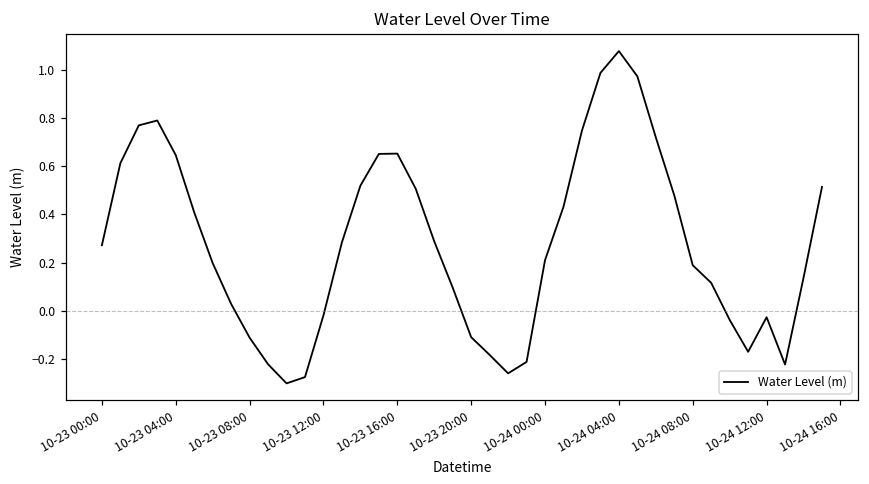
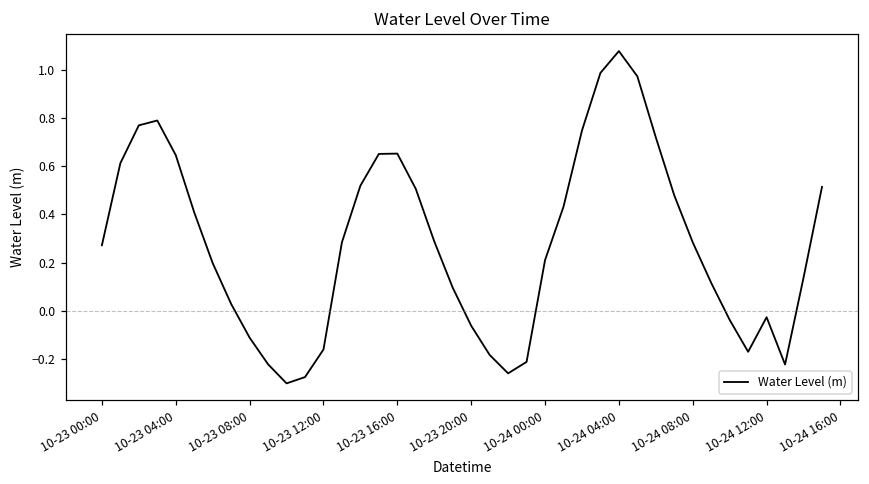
  {
    "10-23 00:00": 0.27,
    "10-23 04:00": 0.65,
    "10-23 08:00": -0.11,
-   "10-23 12:00": -0.02,
+   "10-23 12:00": -0.16,
    "10-23 16:00": 0.65,
-   "10-23 20:00": -0.11,
+   "10-23 20:00": -0.06,
    "10-24 00:00": 0.21,
    "10-24 04:00": 1.08,
-   "10-24 08:00": 0.19,
+   "10-24 08:00": 0.28,
    "10-24 12:00": -0.03
  }
